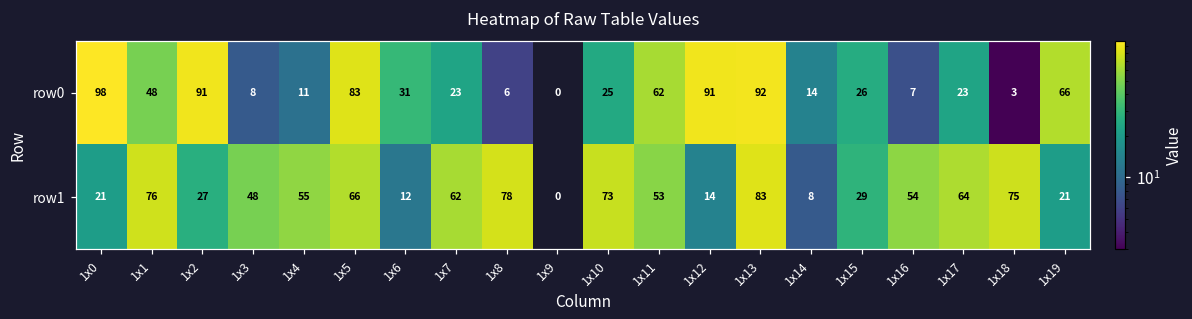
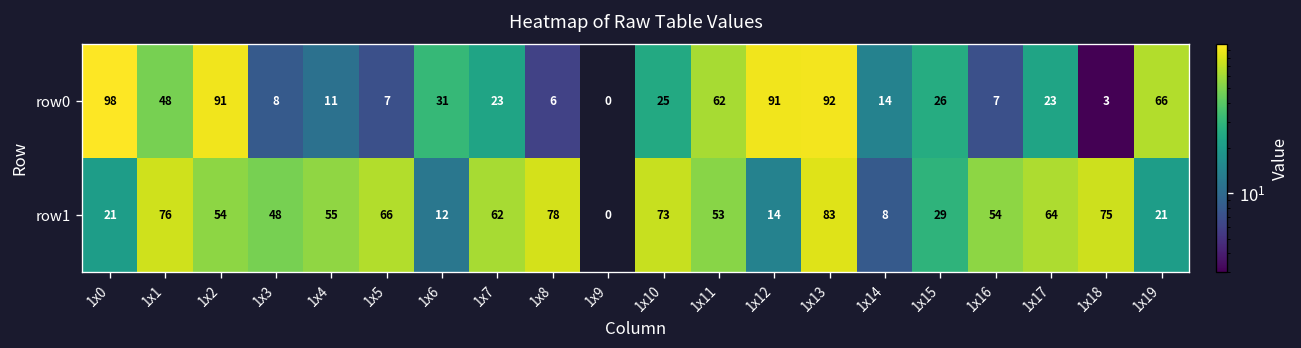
  {
    "row0": {
      "1x0": 98,
      "1x1": 48,
      "1x2": 91,
      "1x3": 8,
      "1x4": 11,
-     "1x5": 83,
+     "1x5": 7,
      "1x6": 31,
      "1x7": 23,
      "1x8": 6,
      "1x9": 0,
      "1x10": 25,
      "1x11": 62,
      "1x12": 91,
      "1x13": 92,
      "1x14": 14,
      "1x15": 26,
      "1x16": 7,
      "1x17": 23,
      "1x18": 3,
      "1x19": 66
    },
    "row1": {
      "1x0": 21,
      "1x1": 76,
-     "1x2": 27,
+     "1x2": 54,
      "1x3": 48,
      "1x4": 55,
      "1x5": 66,
      "1x6": 12,
      "1x7": 62,
      "1x8": 78,
      "1x9": 0,
      "1x10": 73,
      "1x11": 53,
      "1x12": 14,
      "1x13": 83,
      "1x14": 8,
      "1x15": 29,
      "1x16": 54,
      "1x17": 64,
      "1x18": 75,
      "1x19": 21
    }
  }
